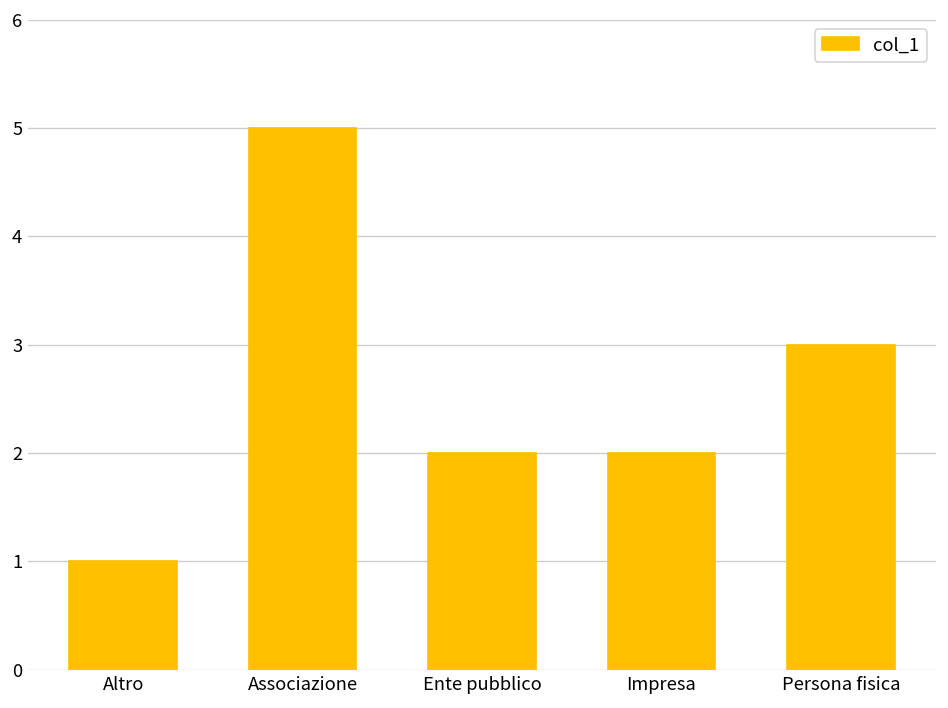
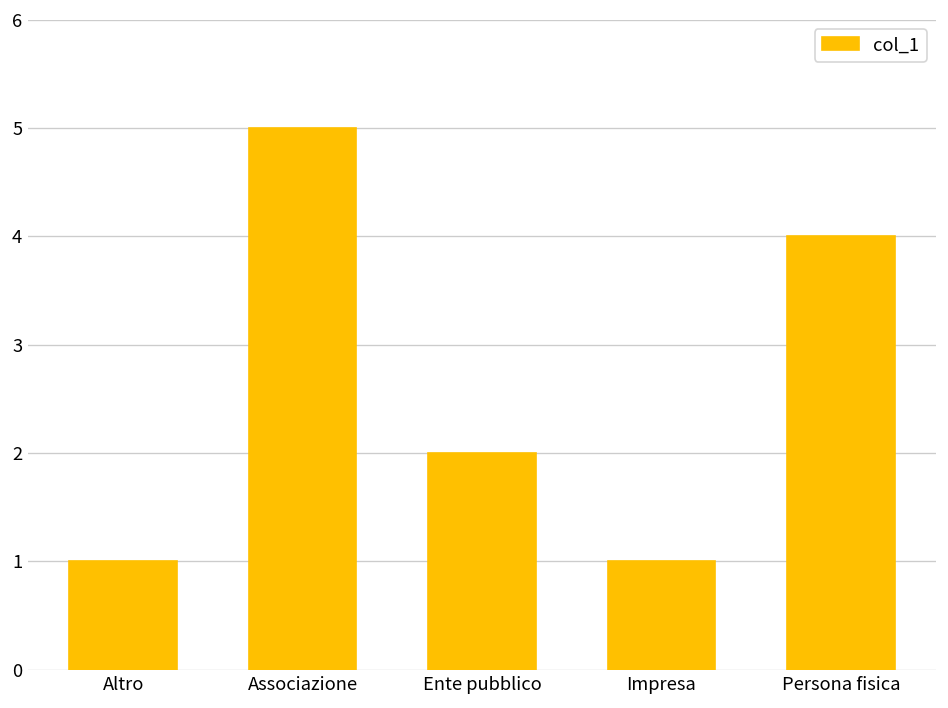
  {
    "Altro": 1,
    "Associazione": 5,
    "Ente pubblico": 2,
-   "Impresa": 2,
-   "Persona fisica": 3
+   "Impresa": 1,
+   "Persona fisica": 4
  }
